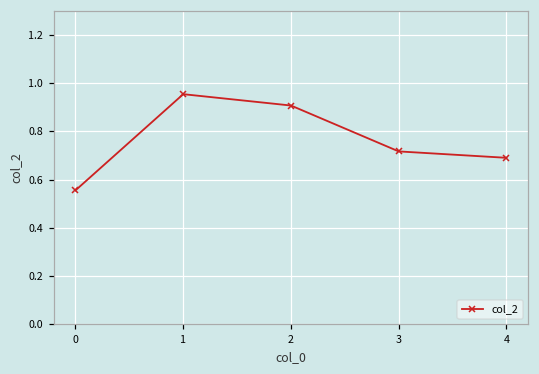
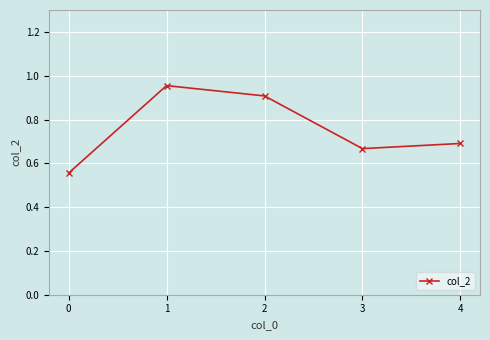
  {
    "0": 0.56,
    "1": 0.95,
    "2": 0.91,
-   "3": 0.72,
+   "3": 0.67,
    "4": 0.69
  }
